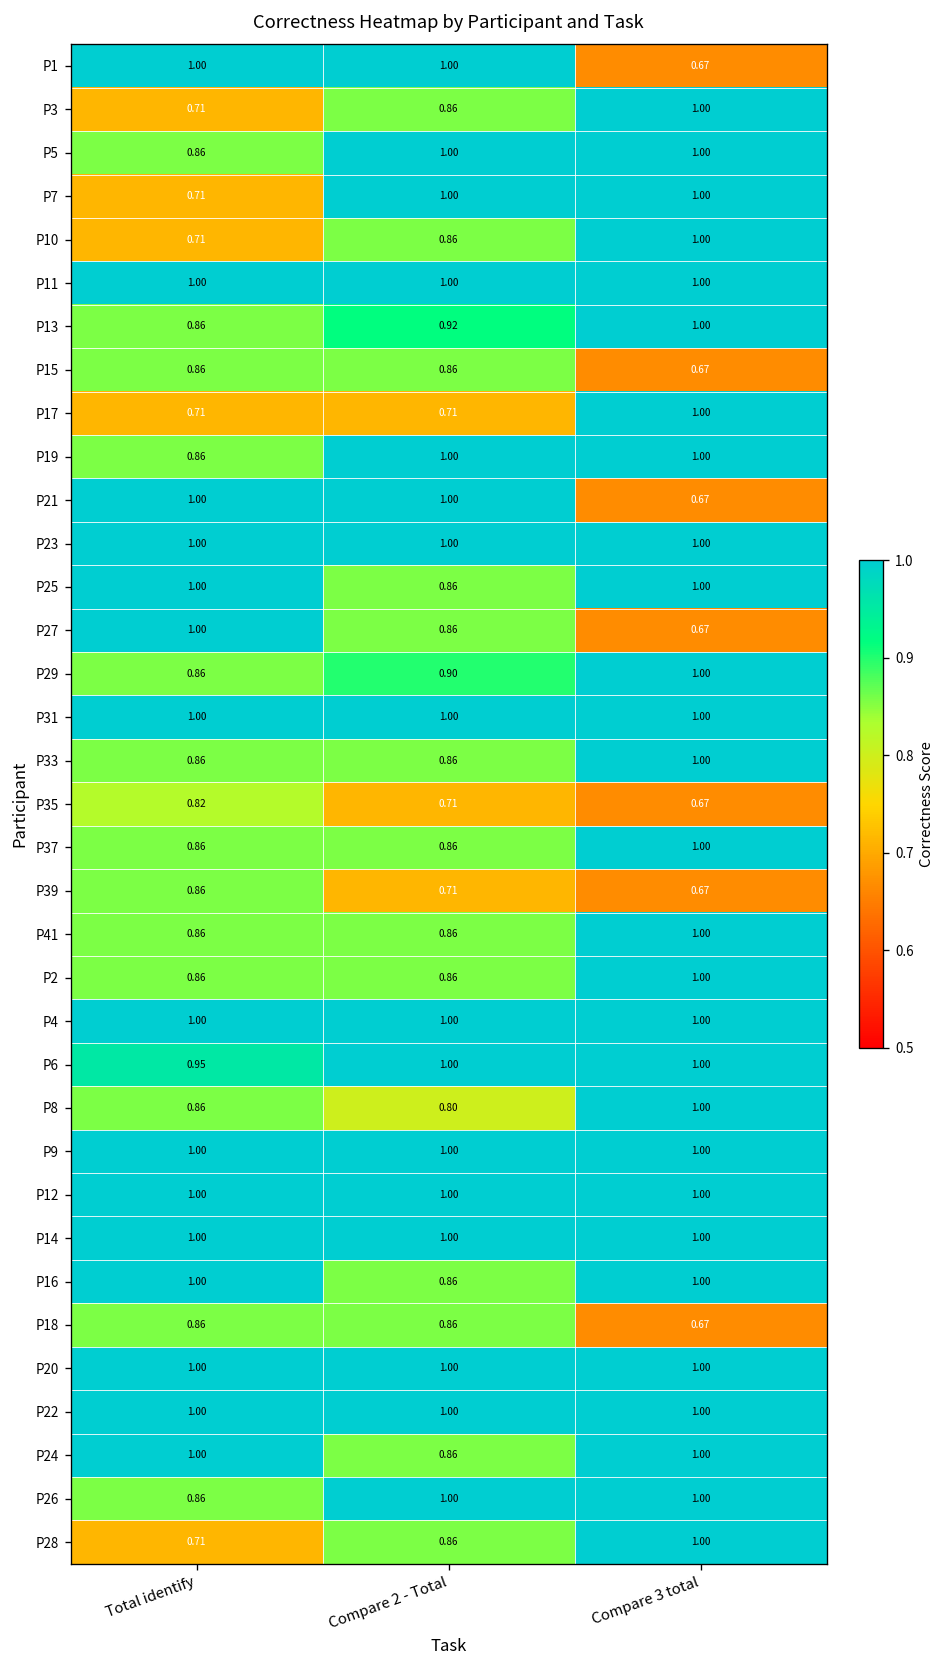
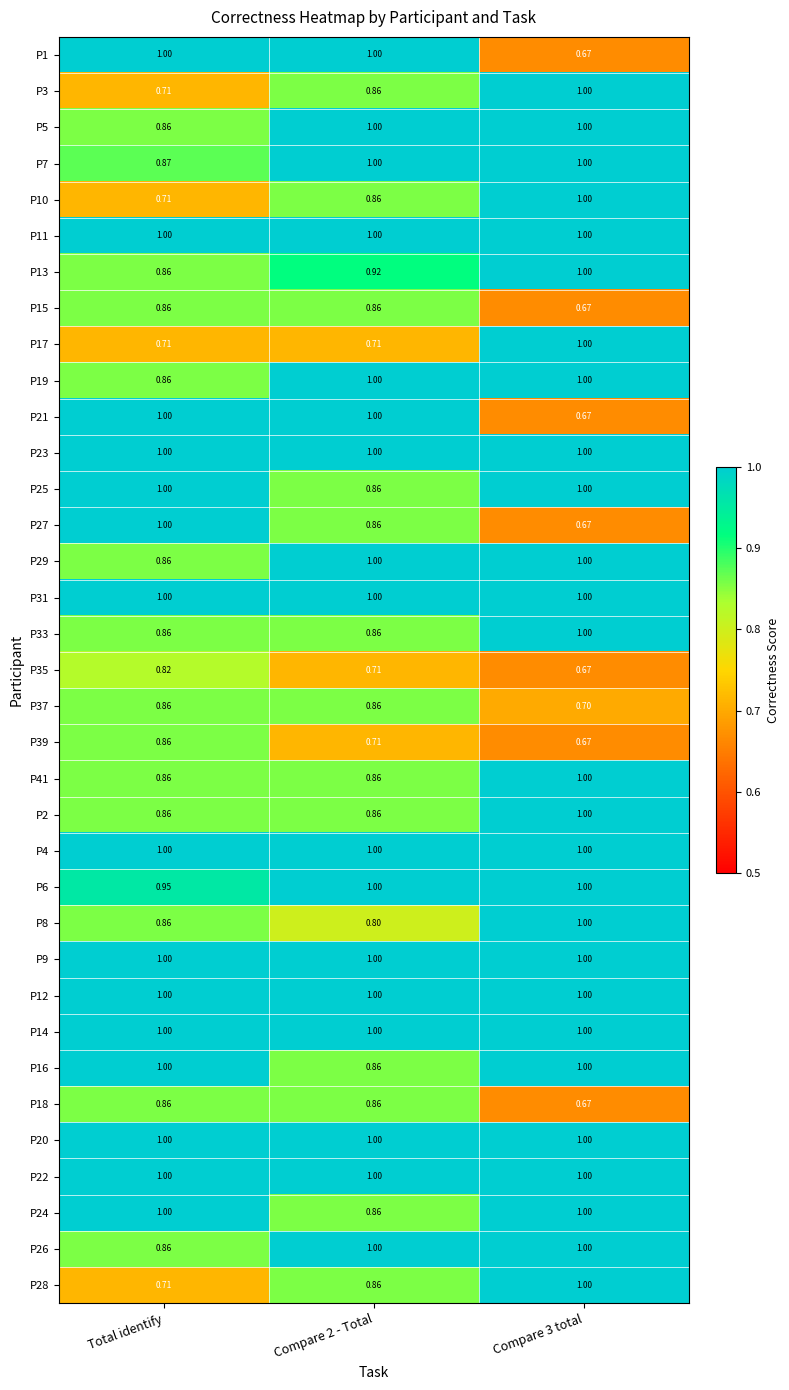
  {
    "P1": {
      "Total identify": 1.00,
      "Compare 2 - Total": 1.00,
      "Compare 3 total": 0.67
    },
    "P3": {
      "Total identify": 0.71,
      "Compare 2 - Total": 0.86,
      "Compare 3 total": 1.00
    },
    "P5": {
      "Total identify": 0.86,
      "Compare 2 - Total": 1.00,
      "Compare 3 total": 1.00
    },
    "P7": {
-     "Total identify": 0.71,
+     "Total identify": 0.87,
      "Compare 2 - Total": 1.00,
      "Compare 3 total": 1.00
    },
    "P10": {
      "Total identify": 0.71,
      "Compare 2 - Total": 0.86,
      "Compare 3 total": 1.00
    },
    "P11": {
      "Total identify": 1.00,
      "Compare 2 - Total": 1.00,
      "Compare 3 total": 1.00
    },
    "P13": {
      "Total identify": 0.86,
      "Compare 2 - Total": 0.92,
      "Compare 3 total": 1.00
    },
    "P15": {
      "Total identify": 0.86,
      "Compare 2 - Total": 0.86,
      "Compare 3 total": 0.67
    },
    "P17": {
      "Total identify": 0.71,
      "Compare 2 - Total": 0.71,
      "Compare 3 total": 1.00
    },
    "P19": {
      "Total identify": 0.86,
      "Compare 2 - Total": 1.00,
      "Compare 3 total": 1.00
    },
    "P21": {
      "Total identify": 1.00,
      "Compare 2 - Total": 1.00,
      "Compare 3 total": 0.67
    },
    "P23": {
      "Total identify": 1.00,
      "Compare 2 - Total": 1.00,
      "Compare 3 total": 1.00
    },
    "P25": {
      "Total identify": 1.00,
      "Compare 2 - Total": 0.86,
      "Compare 3 total": 1.00
    },
    "P27": {
      "Total identify": 1.00,
      "Compare 2 - Total": 0.86,
      "Compare 3 total": 0.67
    },
    "P29": {
      "Total identify": 0.86,
-     "Compare 2 - Total": 0.90,
+     "Compare 2 - Total": 1.00,
      "Compare 3 total": 1.00
    },
    "P31": {
      "Total identify": 1.00,
      "Compare 2 - Total": 1.00,
      "Compare 3 total": 1.00
    },
    "P33": {
      "Total identify": 0.86,
      "Compare 2 - Total": 0.86,
      "Compare 3 total": 1.00
    },
    "P35": {
      "Total identify": 0.82,
      "Compare 2 - Total": 0.71,
      "Compare 3 total": 0.67
    },
    "P37": {
      "Total identify": 0.86,
      "Compare 2 - Total": 0.86,
-     "Compare 3 total": 1.00
+     "Compare 3 total": 0.70
    },
    "P39": {
      "Total identify": 0.86,
      "Compare 2 - Total": 0.71,
      "Compare 3 total": 0.67
    },
    "P41": {
      "Total identify": 0.86,
      "Compare 2 - Total": 0.86,
      "Compare 3 total": 1.00
    },
    "P2": {
      "Total identify": 0.86,
      "Compare 2 - Total": 0.86,
      "Compare 3 total": 1.00
    },
    "P4": {
      "Total identify": 1.00,
      "Compare 2 - Total": 1.00,
      "Compare 3 total": 1.00
    },
    "P6": {
      "Total identify": 0.95,
      "Compare 2 - Total": 1.00,
      "Compare 3 total": 1.00
    },
    "P8": {
      "Total identify": 0.86,
      "Compare 2 - Total": 0.80,
      "Compare 3 total": 1.00
    },
    "P9": {
      "Total identify": 1.00,
      "Compare 2 - Total": 1.00,
      "Compare 3 total": 1.00
    },
    "P12": {
      "Total identify": 1.00,
      "Compare 2 - Total": 1.00,
      "Compare 3 total": 1.00
    },
    "P14": {
      "Total identify": 1.00,
      "Compare 2 - Total": 1.00,
      "Compare 3 total": 1.00
    },
    "P16": {
      "Total identify": 1.00,
      "Compare 2 - Total": 0.86,
      "Compare 3 total": 1.00
    },
    "P18": {
      "Total identify": 0.86,
      "Compare 2 - Total": 0.86,
      "Compare 3 total": 0.67
    },
    "P20": {
      "Total identify": 1.00,
      "Compare 2 - Total": 1.00,
      "Compare 3 total": 1.00
    },
    "P22": {
      "Total identify": 1.00,
      "Compare 2 - Total": 1.00,
      "Compare 3 total": 1.00
    },
    "P24": {
      "Total identify": 1.00,
      "Compare 2 - Total": 0.86,
      "Compare 3 total": 1.00
    },
    "P26": {
      "Total identify": 0.86,
      "Compare 2 - Total": 1.00,
      "Compare 3 total": 1.00
    },
    "P28": {
      "Total identify": 0.71,
      "Compare 2 - Total": 0.86,
      "Compare 3 total": 1.00
    }
  }
